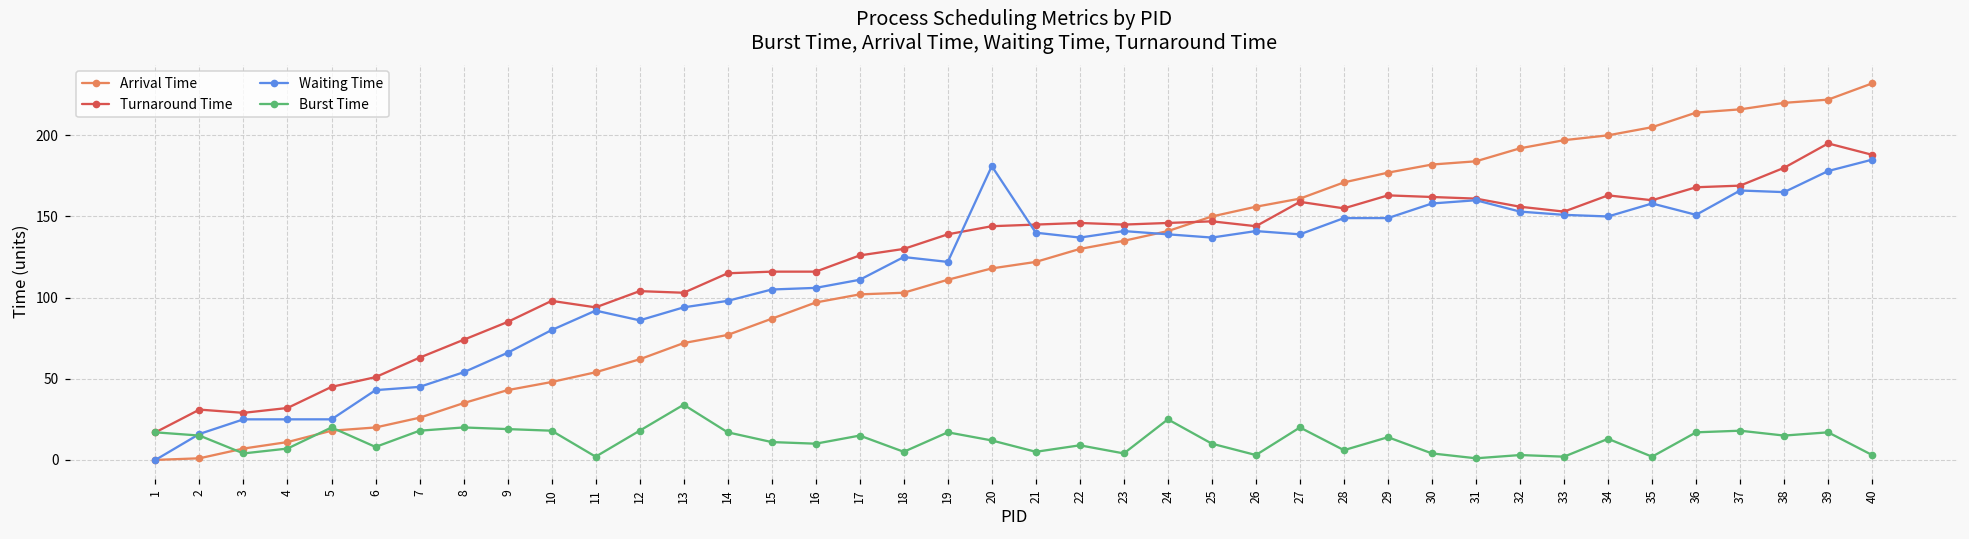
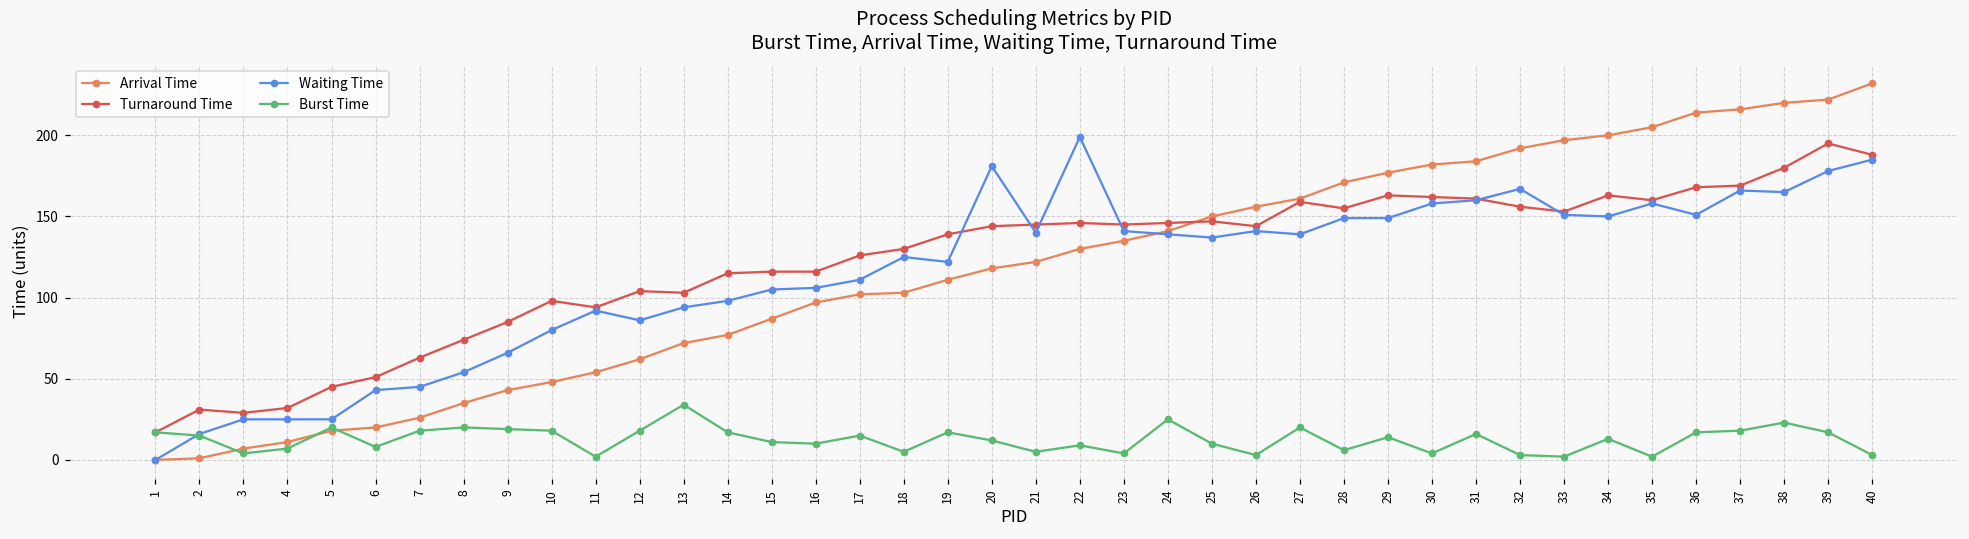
  {
    "Waiting Time": {
      "3": 25,
      "4": 25,
      "5": 25,
      "6": 43,
      "7": 45,
      "8": 54,
      "9": 66,
      "10": 80,
      "11": 92,
      "12": 86,
      "13": 94,
      "14": 98,
      "15": 105,
      "16": 106,
      "17": 111,
      "18": 125,
      "19": 122,
      "20": 181,
      "21": 140,
-     "22": 137,
+     "22": 199,
      "23": 141,
      "24": 139,
      "25": 137,
      "26": 141,
      "27": 139,
      "28": 149,
      "29": 149,
      "30": 158,
-     "32": 153,
+     "32": 167,
      "33": 151,
      "34": 150,
      "35": 158,
      "36": 151,
      "37": 166,
      "38": 165,
      "39": 178,
      "40": 185
    },
    "Burst Time": {
      "3": 4,
      "4": 7,
      "5": 20,
      "6": 8,
      "7": 18,
      "8": 20,
      "9": 19,
      "10": 18,
      "11": 2,
      "12": 18,
      "13": 34,
      "14": 17,
      "15": 11,
      "16": 10,
      "17": 15,
      "18": 5,
      "19": 17,
      "20": 12,
      "21": 5,
      "22": 9,
      "23": 4,
      "24": 25,
      "25": 10,
      "26": 3,
      "27": 20,
      "28": 6,
      "29": 14,
      "30": 4,
-     "31": 1,
+     "31": 16,
      "32": 3,
      "33": 2,
      "34": 13,
      "35": 2,
      "36": 17,
      "37": 18,
-     "38": 15,
+     "38": 23,
      "39": 17,
      "40": 3
    }
  }
